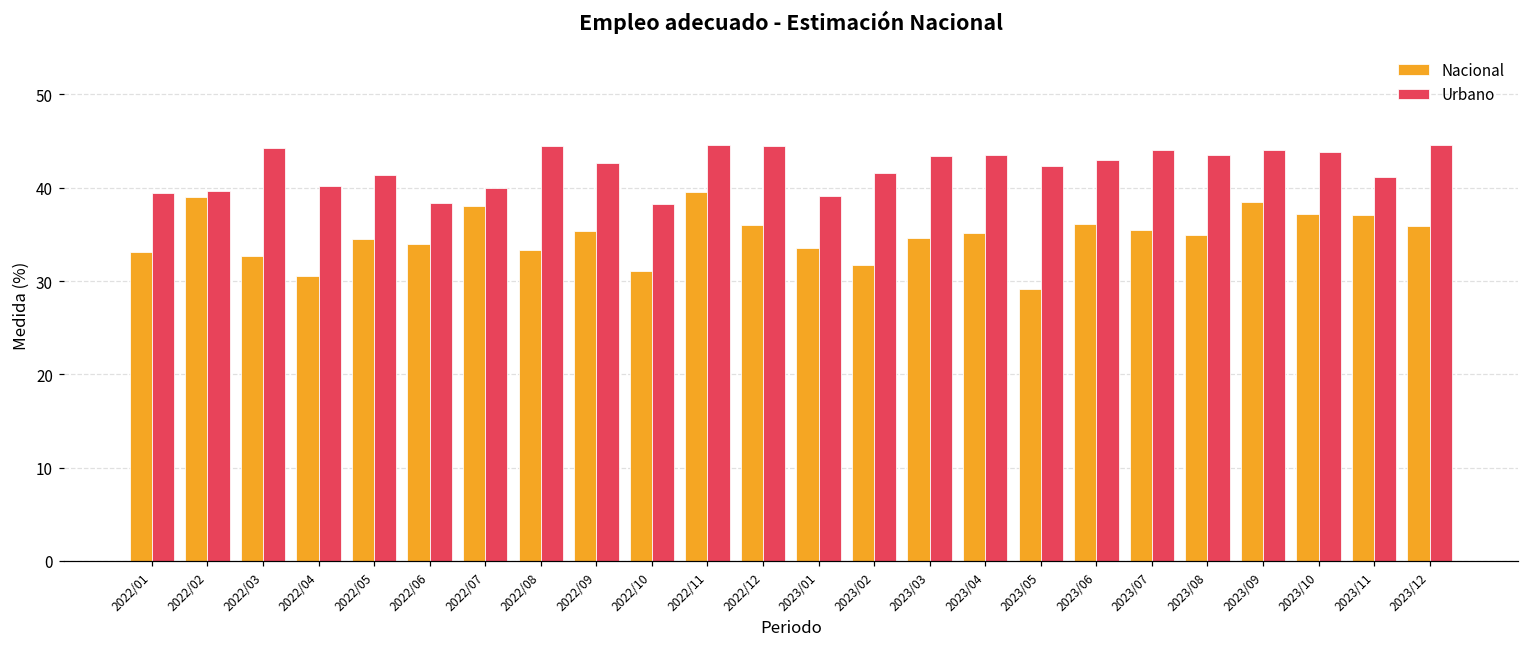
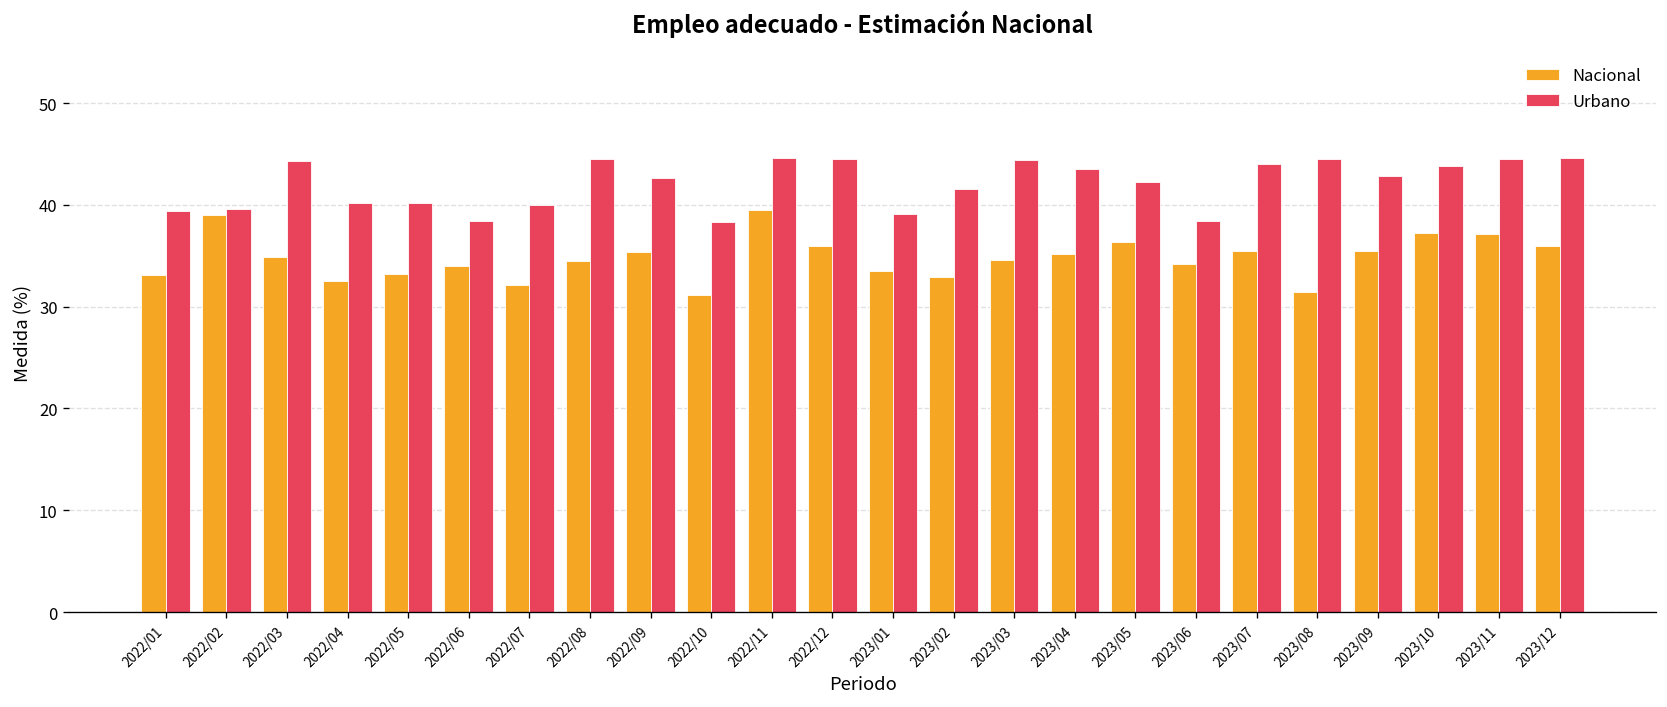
  {
    "Nacional": {
      "2022/01": 33,
      "2022/02": 39,
-     "2022/03": 33,
-     "2022/04": 31,
-     "2022/05": 35,
+     "2022/03": 35,
+     "2022/04": 33,
+     "2022/05": 33,
      "2022/06": 34,
-     "2022/07": 38,
-     "2022/08": 33,
+     "2022/07": 32,
+     "2022/08": 35,
      "2022/09": 35,
      "2022/10": 31,
      "2022/11": 40,
      "2022/12": 36,
      "2023/01": 34,
-     "2023/02": 32,
+     "2023/02": 33,
      "2023/03": 35,
      "2023/04": 35,
-     "2023/05": 29,
-     "2023/06": 36,
+     "2023/05": 36,
+     "2023/06": 34,
      "2023/07": 35,
-     "2023/08": 35,
-     "2023/09": 39,
+     "2023/08": 31,
+     "2023/09": 35,
      "2023/10": 37,
      "2023/11": 37,
      "2023/12": 36
    },
    "Urbano": {
      "2022/01": 39,
      "2022/02": 40,
      "2022/03": 44,
      "2022/04": 40,
-     "2022/05": 41,
+     "2022/05": 40,
      "2022/06": 38,
      "2022/07": 40,
      "2022/08": 45,
      "2022/09": 43,
      "2022/10": 38,
      "2022/11": 45,
      "2022/12": 45,
      "2023/01": 39,
      "2023/02": 42,
-     "2023/03": 43,
+     "2023/03": 44,
      "2023/04": 44,
      "2023/05": 42,
-     "2023/06": 43,
+     "2023/06": 38,
      "2023/07": 44,
-     "2023/08": 44,
-     "2023/09": 44,
+     "2023/08": 45,
+     "2023/09": 43,
      "2023/10": 44,
-     "2023/11": 41,
+     "2023/11": 45,
      "2023/12": 45
    }
  }
